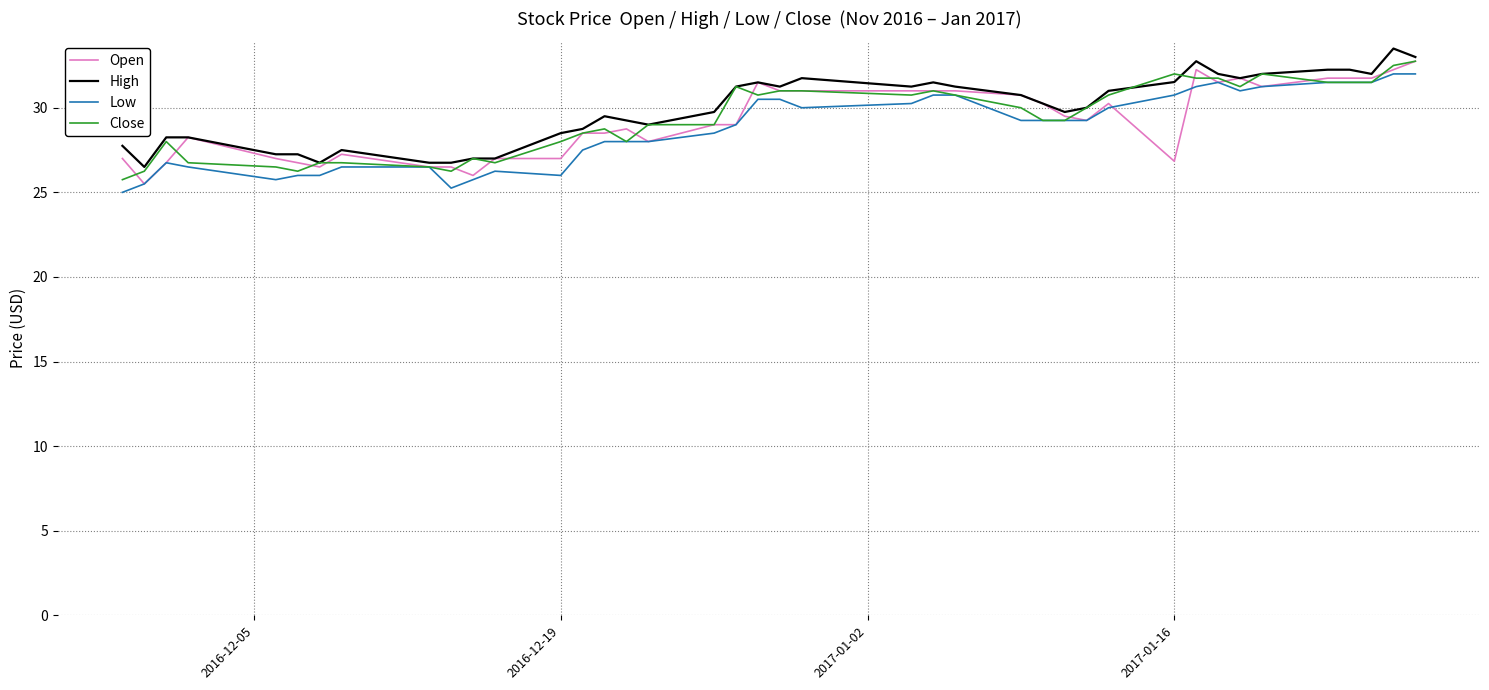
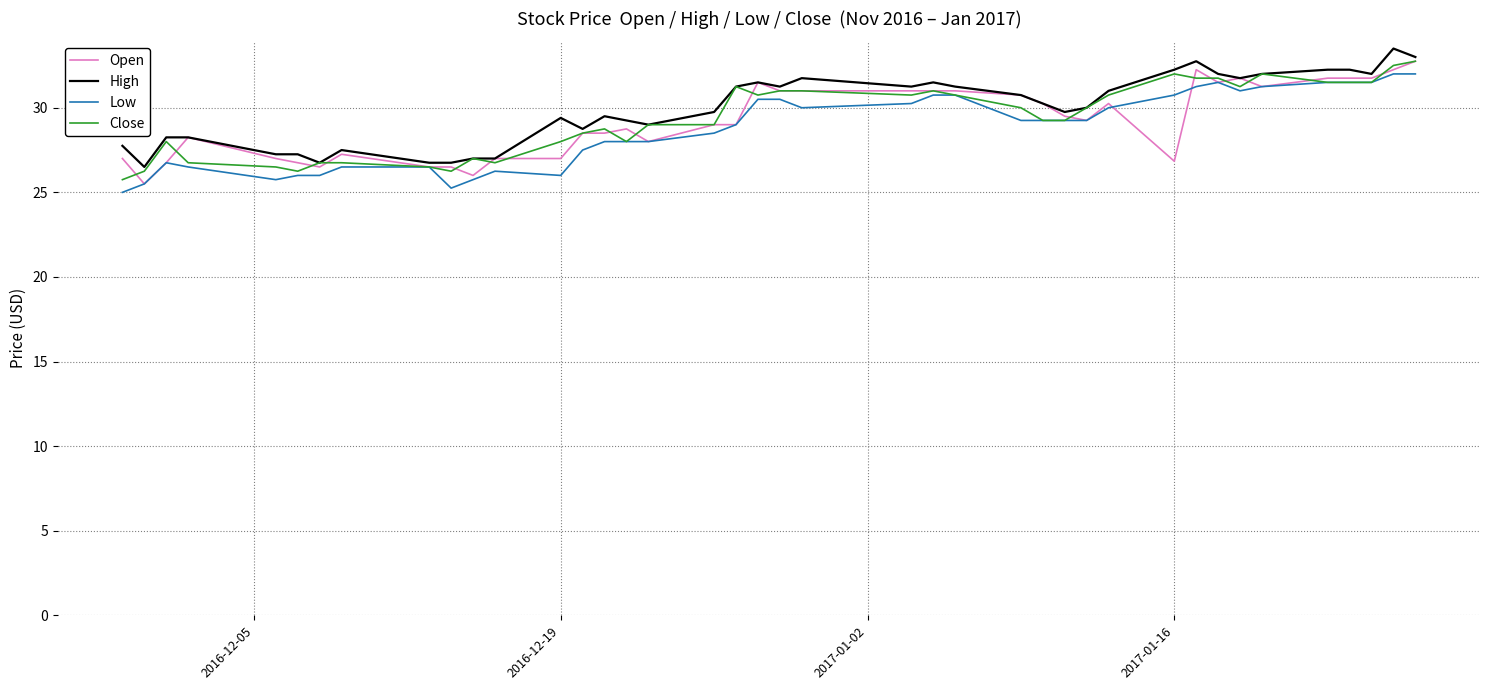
  {
    "Open": {
      "2016-12-19": 27.0,
      "2017-01-16": 26.8
    },
    "High": {
-     "2016-12-19": 28.5,
-     "2017-01-16": 31.5
+     "2016-12-19": 29.4,
+     "2017-01-16": 32.3
    },
    "Low": {
      "2016-12-19": 26.0,
      "2017-01-16": 30.8
    },
    "Close": {
      "2016-12-19": 28.0,
      "2017-01-16": 32.0
    }
  }
